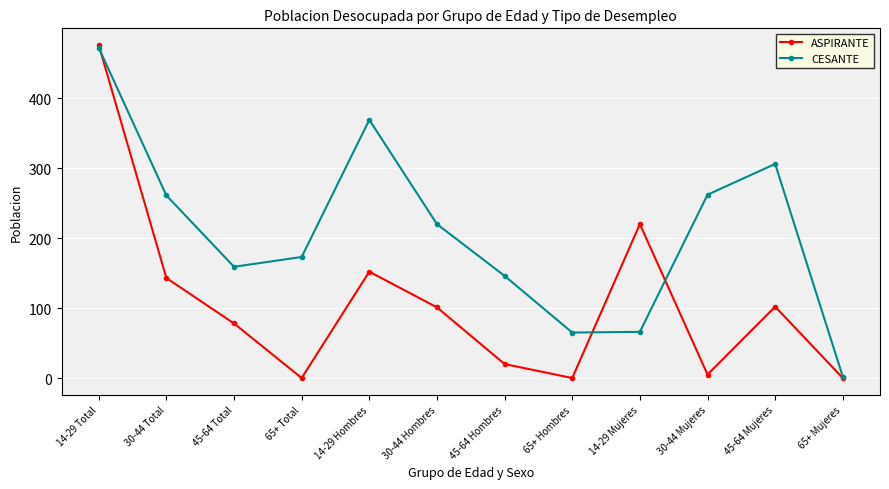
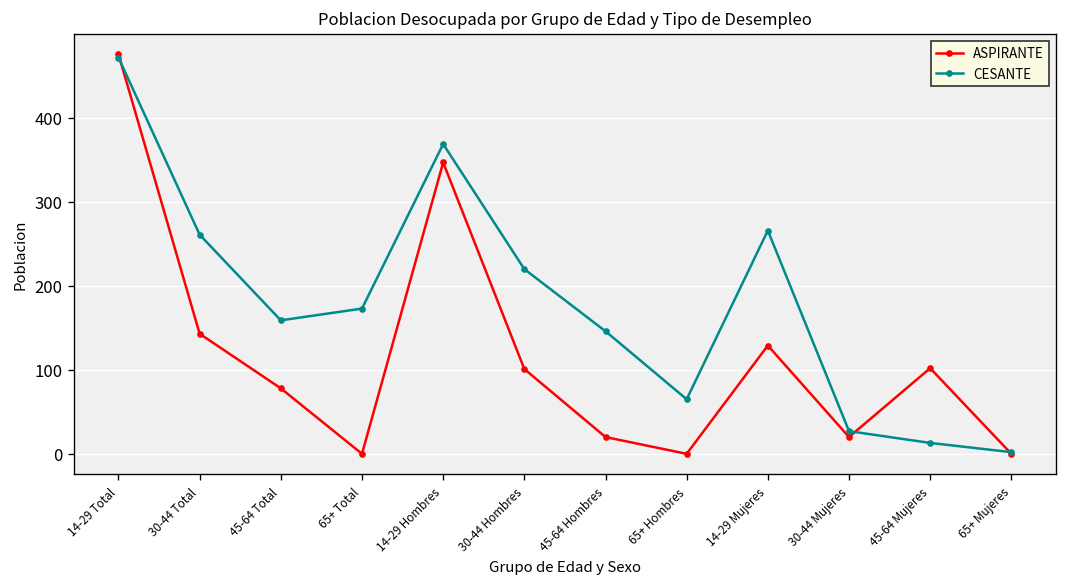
  {
    "ASPIRANTE": {
      "14-29 Total": 480,
      "30-44 Total": 140,
      "45-64 Total": 80,
      "65+ Total": 0,
-     "14-29 Hombres": 150,
+     "14-29 Hombres": 350,
      "30-44 Hombres": 100,
      "45-64 Hombres": 20,
      "65+ Hombres": 0,
-     "14-29 Mujeres": 220,
-     "30-44 Mujeres": 10,
+     "14-29 Mujeres": 130,
+     "30-44 Mujeres": 20,
      "45-64 Mujeres": 100
    },
    "CESANTE": {
      "14-29 Total": 470,
      "30-44 Total": 260,
      "45-64 Total": 160,
      "65+ Total": 170,
      "14-29 Hombres": 370,
      "30-44 Hombres": 220,
      "45-64 Hombres": 150,
      "65+ Hombres": 70,
-     "14-29 Mujeres": 70,
-     "30-44 Mujeres": 260,
-     "45-64 Mujeres": 310
+     "14-29 Mujeres": 270,
+     "30-44 Mujeres": 30,
+     "45-64 Mujeres": 10
    }
  }
